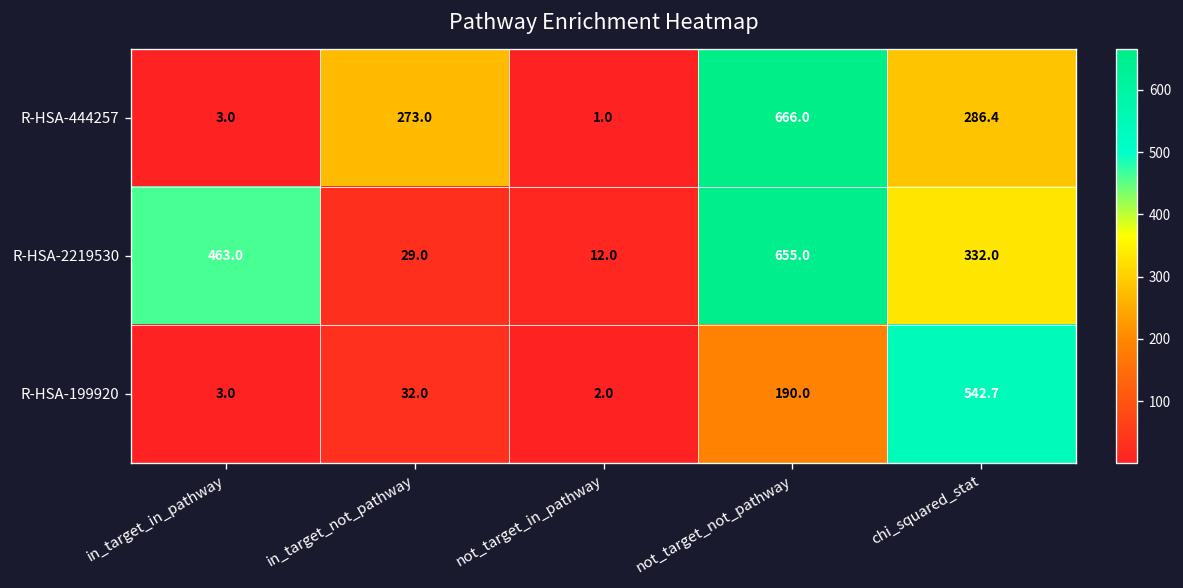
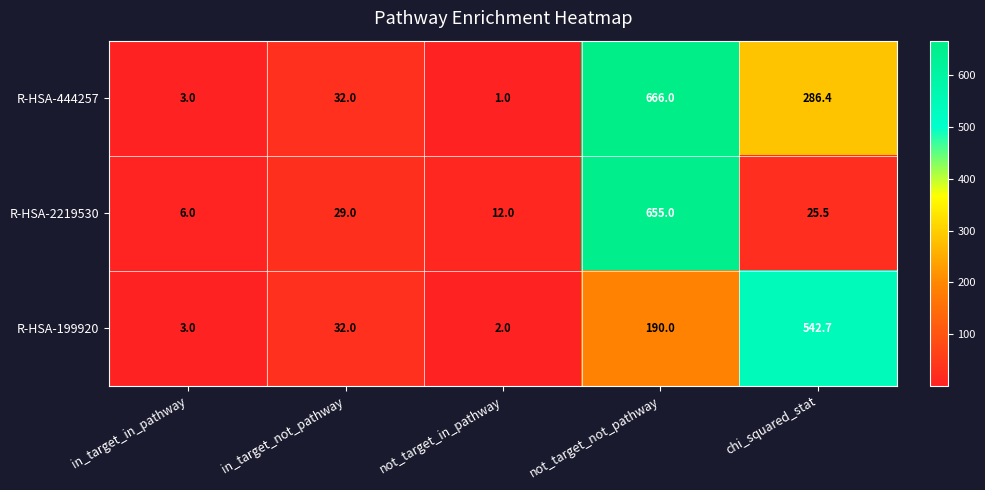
  {
    "R-HSA-444257": {
      "in_target_in_pathway": 3.0,
-     "in_target_not_pathway": 273.0,
+     "in_target_not_pathway": 32.0,
      "not_target_in_pathway": 1.0,
      "not_target_not_pathway": 666.0,
      "chi_squared_stat": 286.4
    },
    "R-HSA-2219530": {
-     "in_target_in_pathway": 463.0,
+     "in_target_in_pathway": 6.0,
      "in_target_not_pathway": 29.0,
      "not_target_in_pathway": 12.0,
      "not_target_not_pathway": 655.0,
-     "chi_squared_stat": 332.0
+     "chi_squared_stat": 25.5
    },
    "R-HSA-199920": {
      "in_target_in_pathway": 3.0,
      "in_target_not_pathway": 32.0,
      "not_target_in_pathway": 2.0,
      "not_target_not_pathway": 190.0,
      "chi_squared_stat": 542.7
    }
  }
